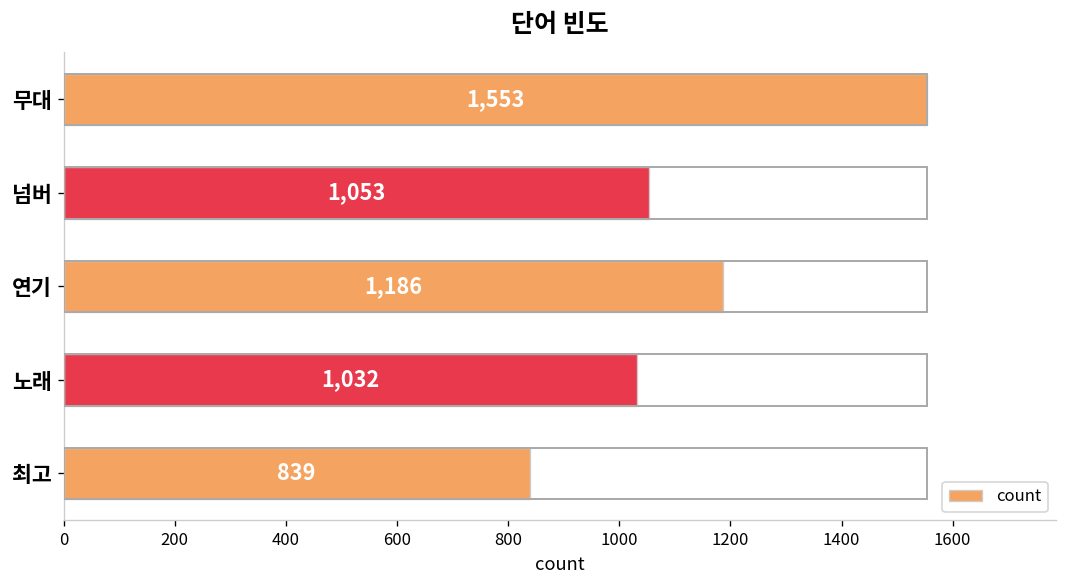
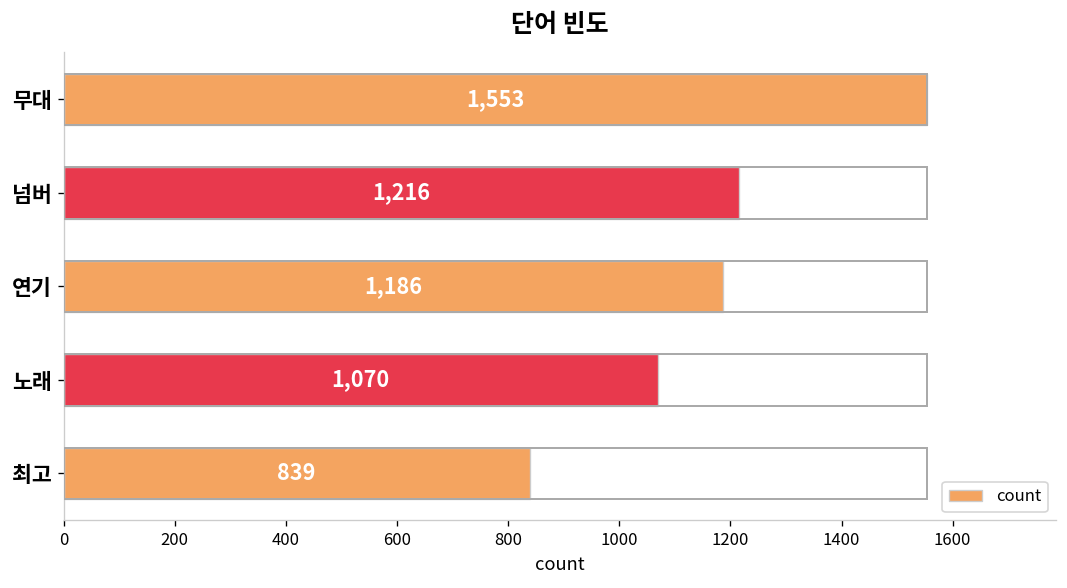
  {
    "무대": "1,553",
-   "넘버": "1,053",
+   "넘버": "1,216",
    "연기": "1,186",
-   "노래": "1,032",
+   "노래": "1,070",
    "최고": "839"
  }
